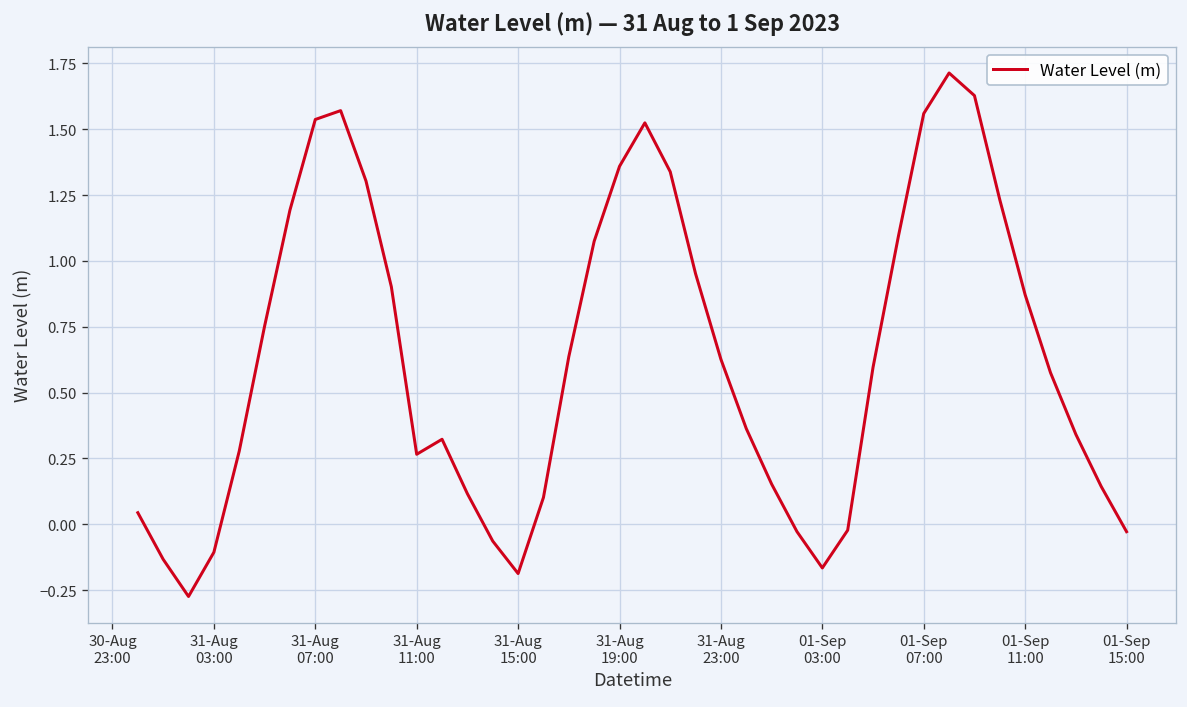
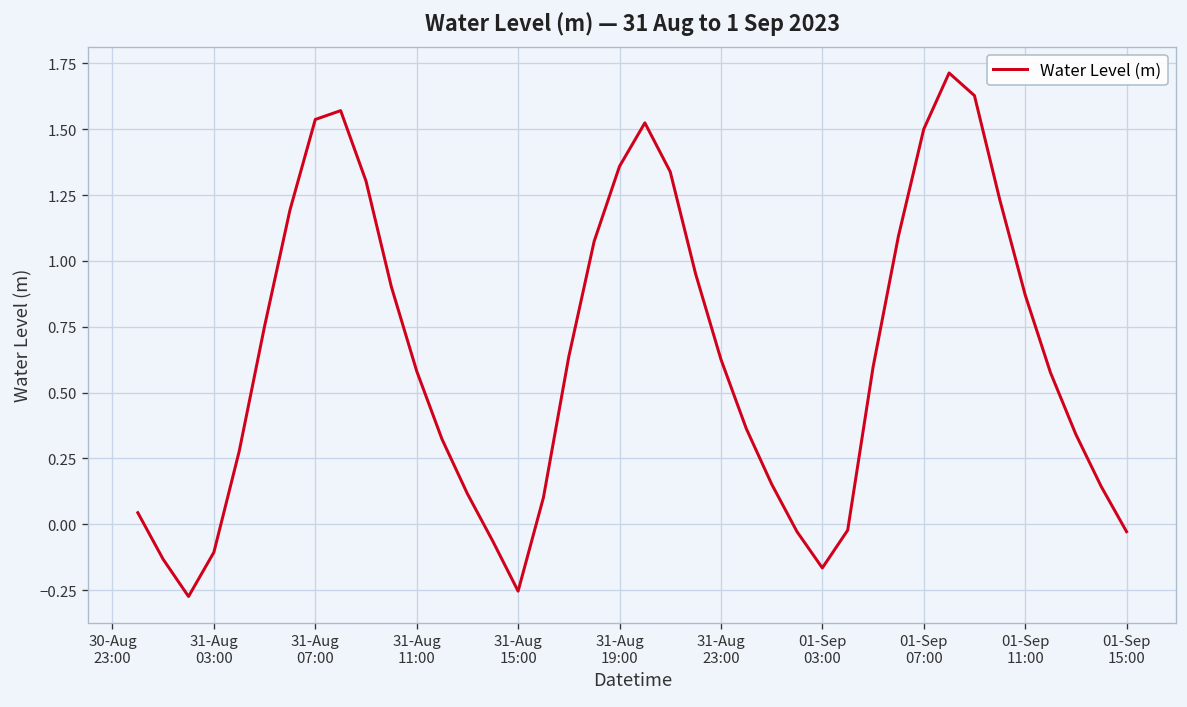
  {
    "31-Aug 03:00": -0.11,
    "31-Aug 07:00": 1.54,
-   "31-Aug 11:00": 0.27,
-   "31-Aug 15:00": -0.19,
+   "31-Aug 11:00": 0.58,
+   "31-Aug 15:00": -0.25,
    "31-Aug 19:00": 1.36,
    "31-Aug 23:00": 0.63,
    "01-Sep 03:00": -0.17,
-   "01-Sep 07:00": 1.56,
+   "01-Sep 07:00": 1.50,
    "01-Sep 11:00": 0.87,
    "01-Sep 15:00": -0.03
  }
